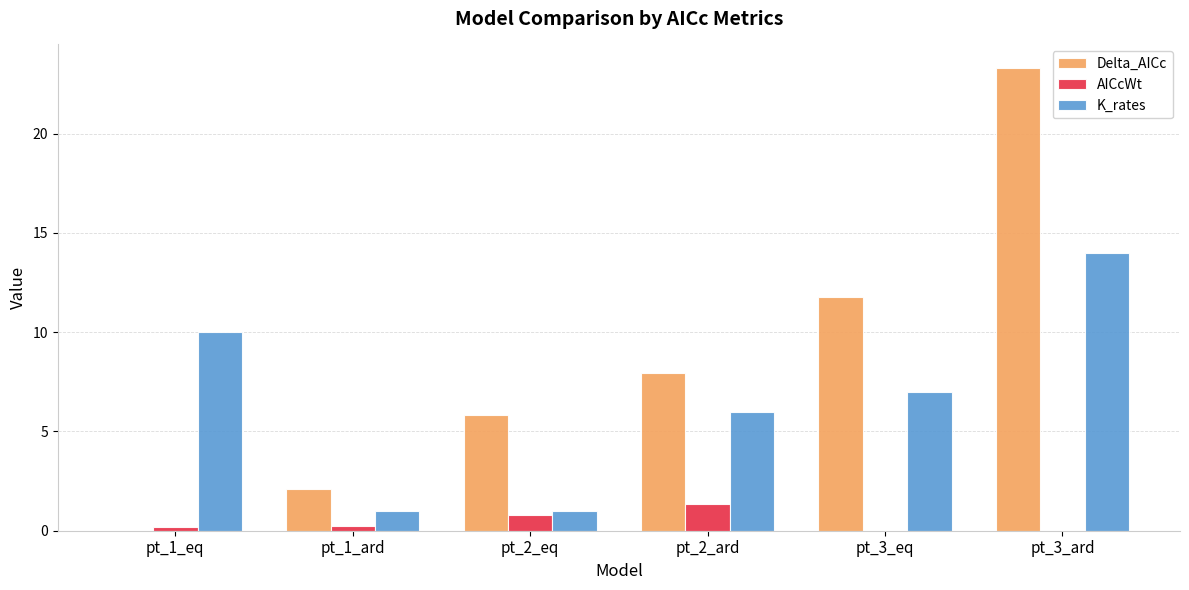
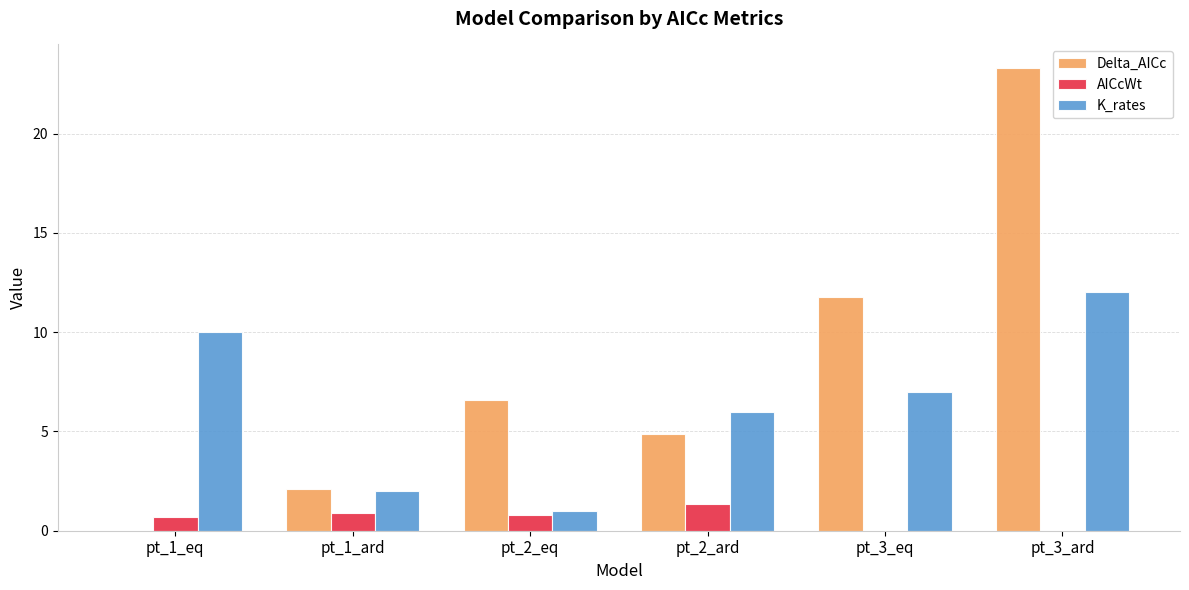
  {
    "Delta_AICc": {
      "pt_1_eq": 0.0,
      "pt_1_ard": 2.1,
-     "pt_2_eq": 5.9,
-     "pt_2_ard": 8.0,
+     "pt_2_eq": 6.6,
+     "pt_2_ard": 4.8,
      "pt_3_eq": 11.8,
      "pt_3_ard": 23.3
    },
    "AICcWt": {
-     "pt_1_eq": 0.2,
-     "pt_1_ard": 0.2,
+     "pt_1_eq": 0.7,
+     "pt_1_ard": 0.9,
      "pt_2_eq": 0.8,
      "pt_2_ard": 1.3
    },
    "K_rates": {
      "pt_1_eq": 10,
-     "pt_1_ard": 1,
+     "pt_1_ard": 2,
      "pt_2_eq": 1,
      "pt_2_ard": 6,
      "pt_3_eq": 7,
-     "pt_3_ard": 14
+     "pt_3_ard": 12
    }
  }
